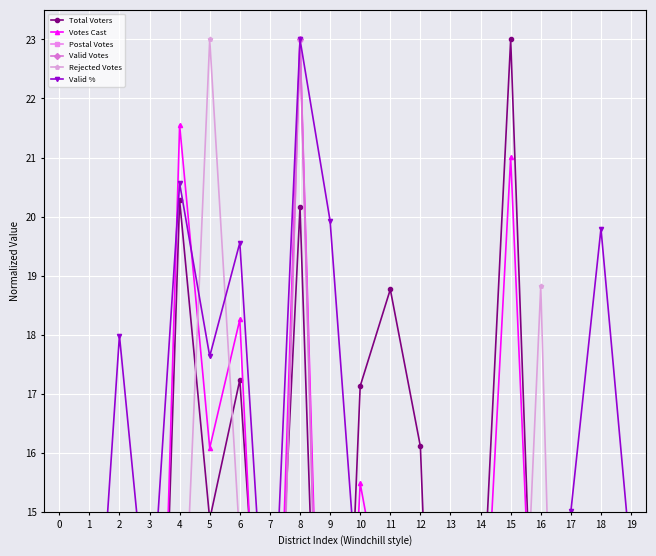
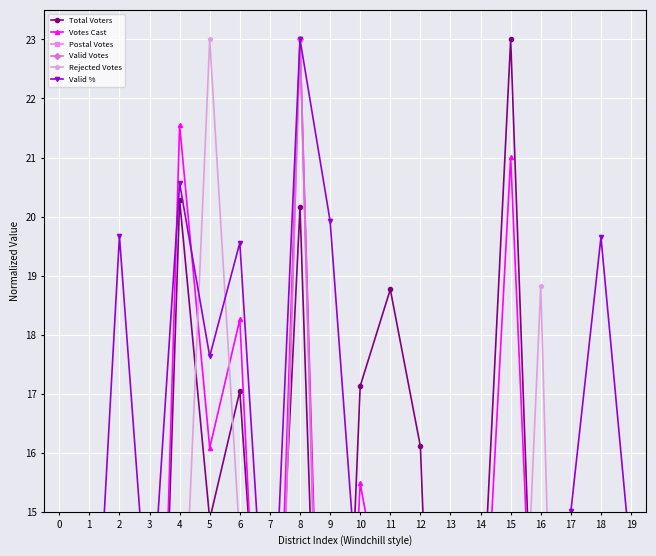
  {
    "Total Voters": {
      "4": 20.3,
-     "6": 17.2,
+     "6": 17.0,
      "8": 20.2,
      "10": 17.1,
      "11": 18.8,
      "12": 16.1,
      "15": 23.0
    },
    "Votes Cast": {
      "4": 21.6,
      "5": 16.1,
      "6": 18.3,
      "10": 15.5,
      "15": 21.0
    },
    "Valid %": {
-     "2": 18.0,
+     "2": 19.7,
      "4": 20.6,
      "5": 17.6,
      "6": 19.6,
      "9": 19.9,
      "17": 15.0,
-     "18": 19.8
+     "18": 19.7
    }
  }
